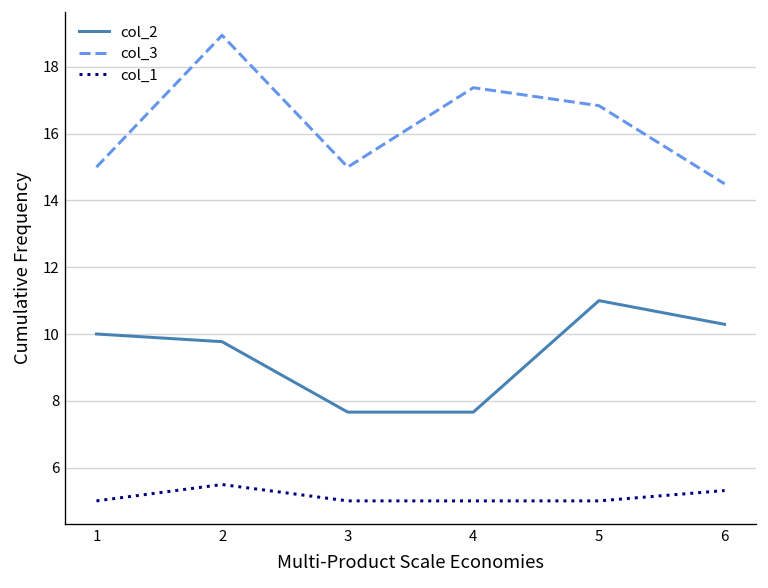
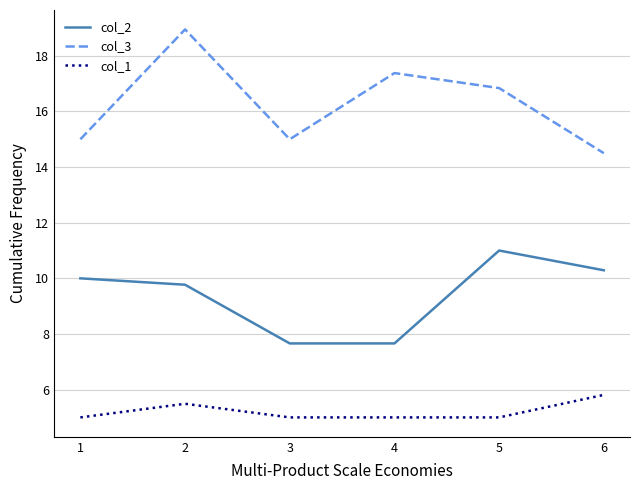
  {
    "col_2": {
      "1": 10.0,
      "2": 9.8,
      "3": 7.7,
      "4": 7.7,
      "5": 11.0,
      "6": 10.3
    },
    "col_3": {
      "1": 15.0,
      "2": 19.0,
      "3": 15.0,
      "4": 17.4,
      "5": 16.8,
      "6": 14.5
    },
    "col_1": {
      "1": 5.0,
      "2": 5.5,
      "3": 5.0,
      "4": 5.0,
      "5": 5.0,
-     "6": 5.3
+     "6": 5.8
    }
  }
